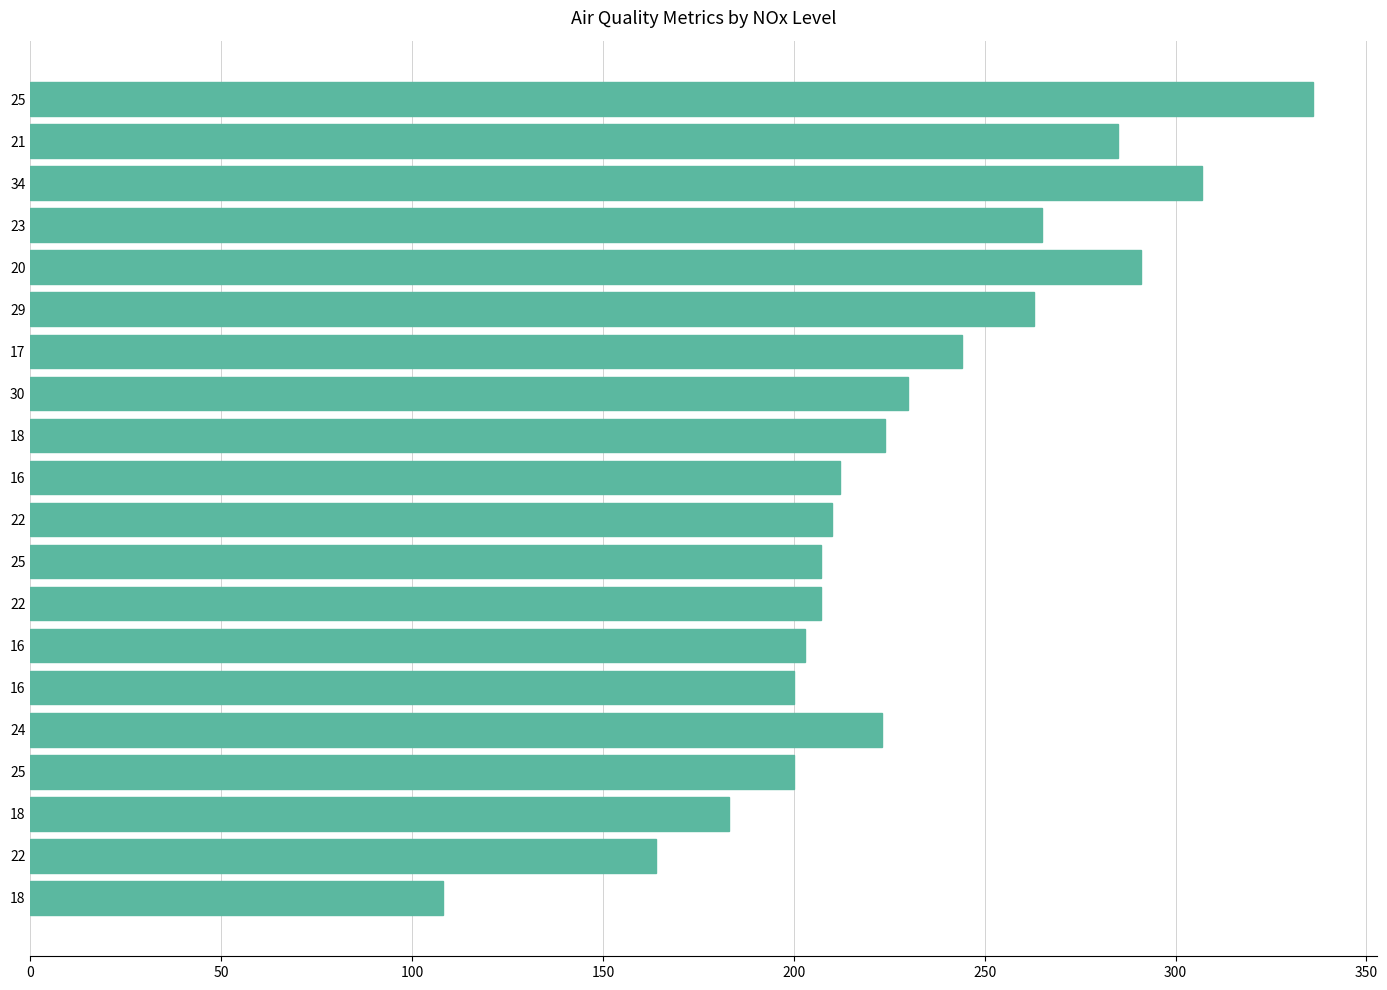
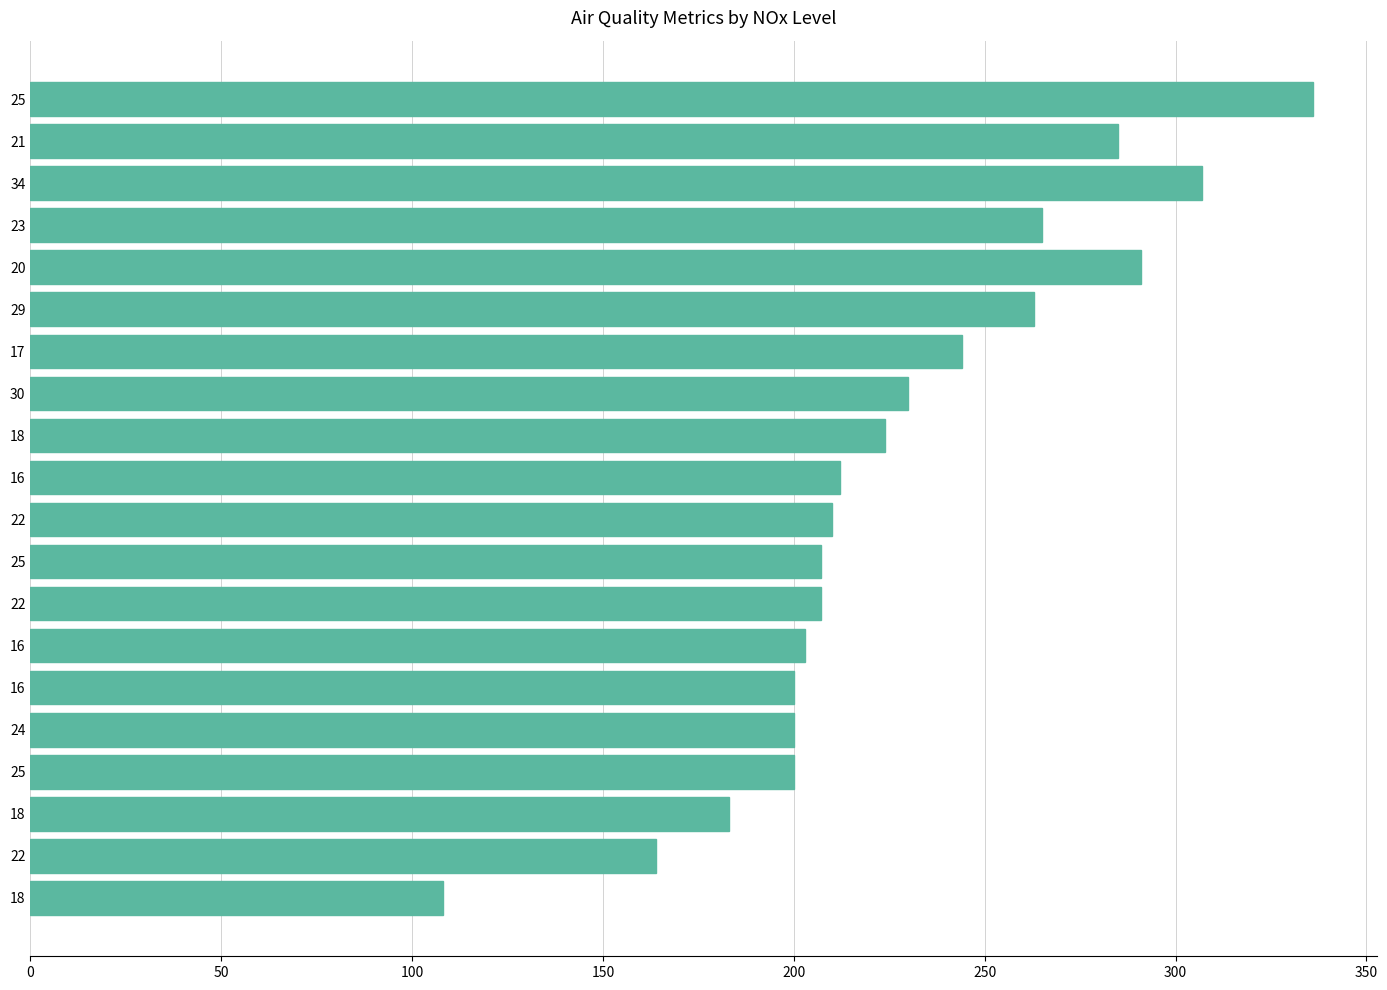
  {
    "21": 285,
    "34": 307,
    "23": 265,
    "20": 291,
    "29": 263,
    "17": 244,
    "30": 230,
-   "24": 223
+   "24": 200
  }
